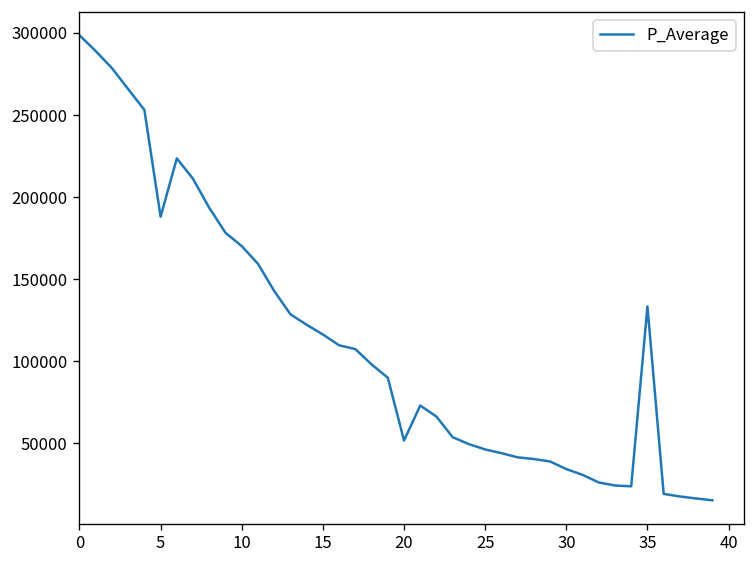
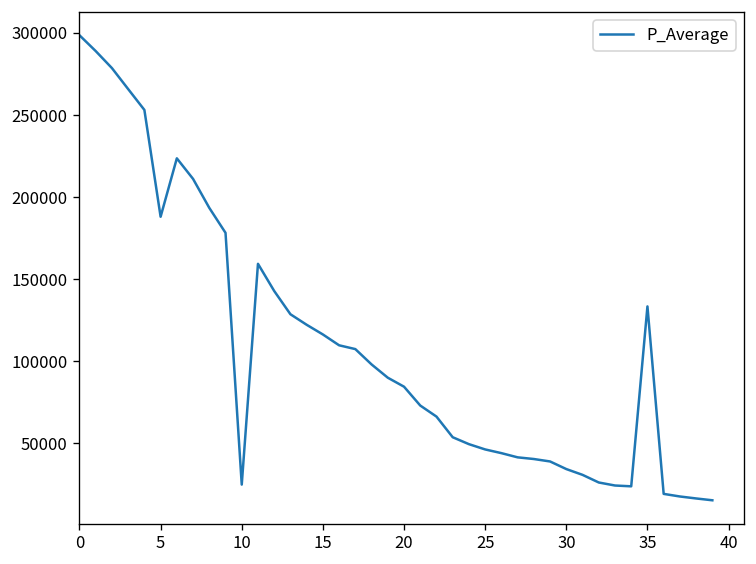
  {
    "0": 299000,
    "5": 188000,
-   "10": 170000,
+   "10": 25000,
    "15": 116000,
-   "20": 52000,
+   "20": 84000,
    "25": 46000,
    "30": 34000,
    "35": 133000
  }
